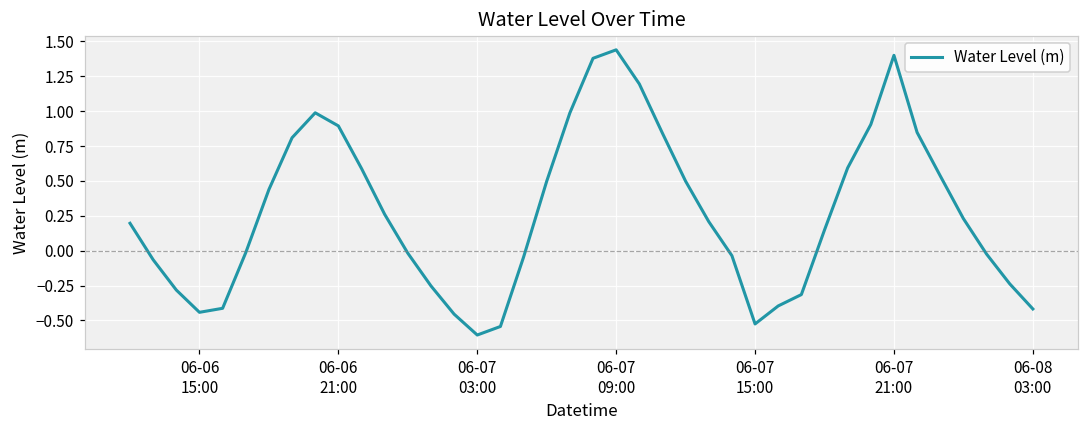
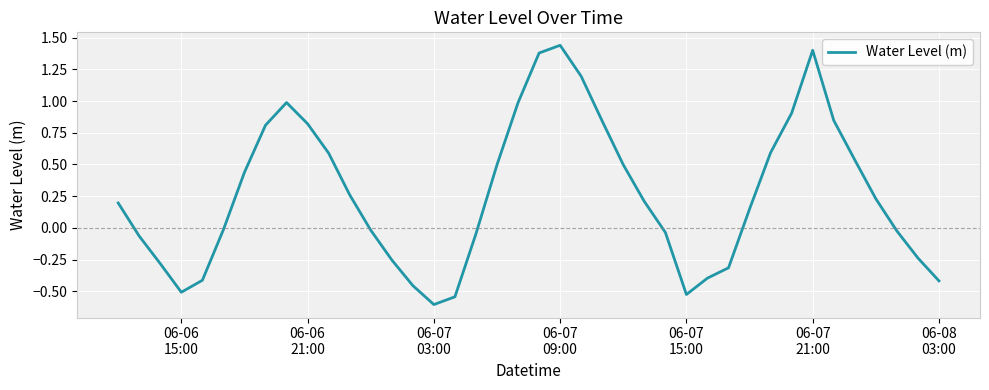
  {
-   "06-06 15:00": -0.44,
-   "06-06 21:00": 0.89,
+   "06-06 15:00": -0.51,
+   "06-06 21:00": 0.82,
    "06-07 03:00": -0.60,
    "06-07 09:00": 1.44,
    "06-07 15:00": -0.53,
    "06-07 21:00": 1.40,
    "06-08 03:00": -0.42
  }
